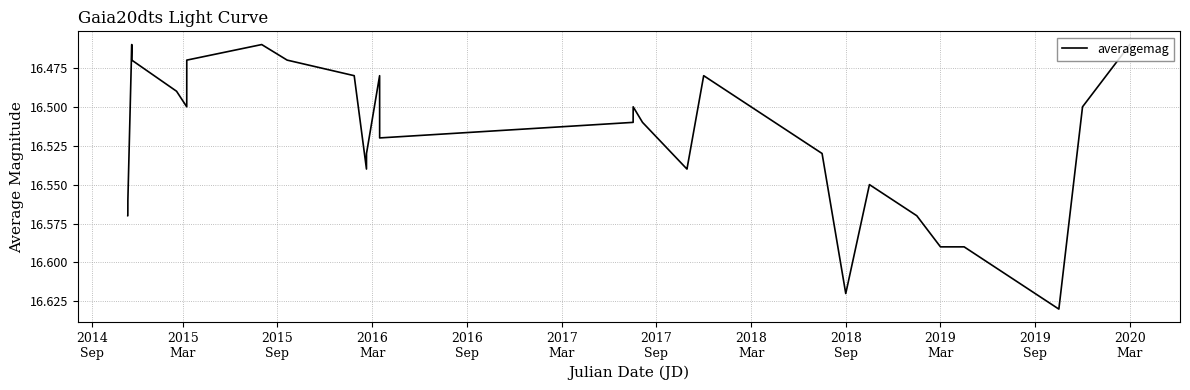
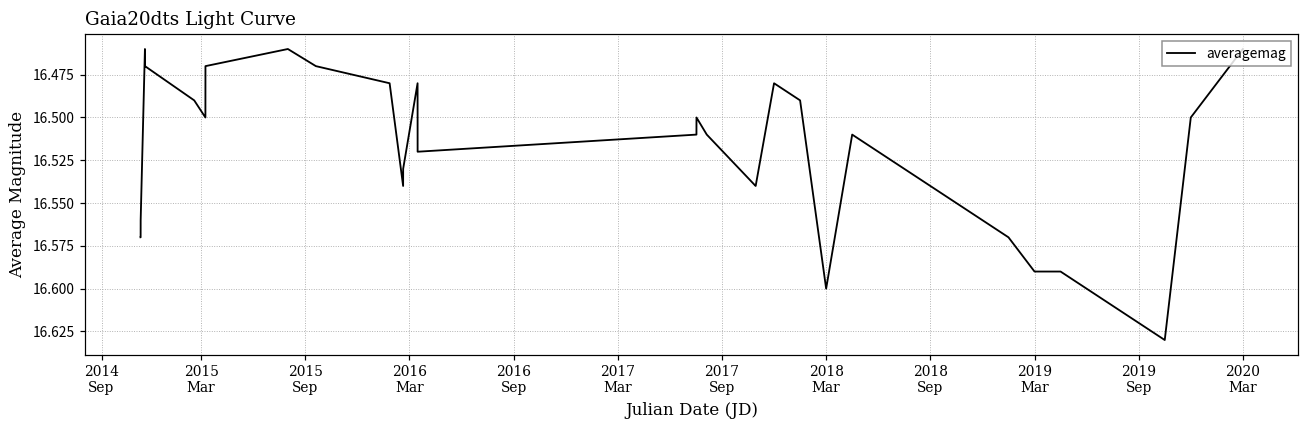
  {
-   "2018 Mar": 16.5,
-   "2018 Sep": 16.62,
+   "2018 Mar": 16.6,
+   "2018 Sep": 16.54,
    "2019 Mar": 16.59,
    "2019 Sep": 16.62
  }
